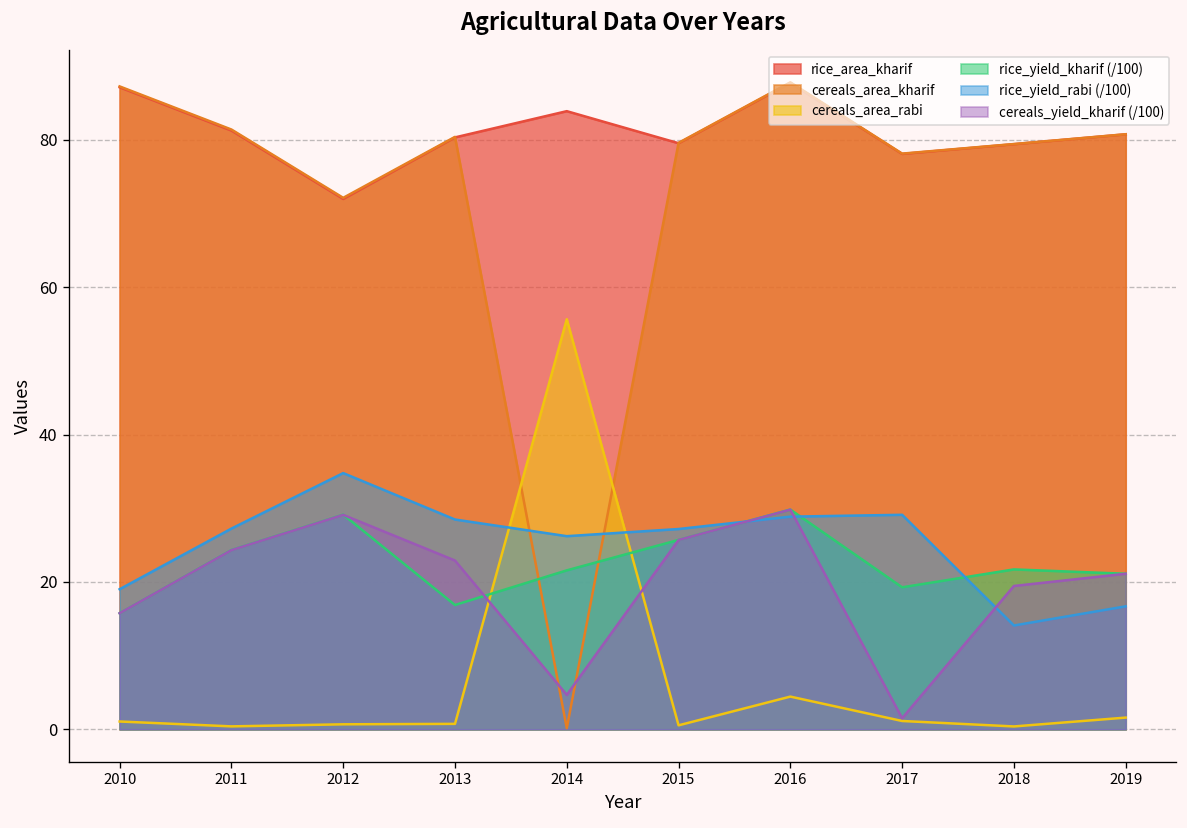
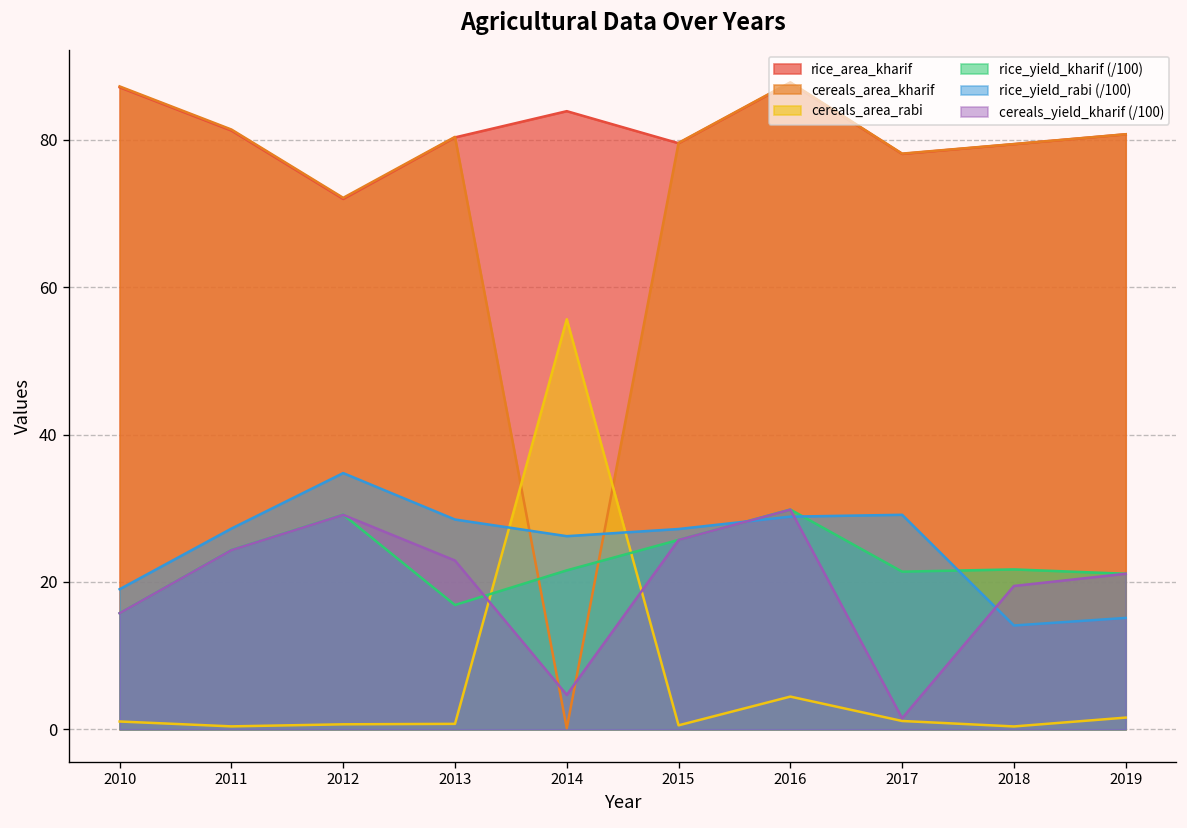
  {
    "cereals_area_rabi": {
      "2010": 1,
      "2011": 0,
      "2012": 1,
      "2013": 1,
      "2014": 56,
      "2015": 1,
      "2016": 4,
      "2018": 0,
      "2019": 2
    },
    "rice_yield_kharif (/100)": {
      "2013": 17,
      "2014": 22,
-     "2017": 19,
+     "2017": 21,
      "2018": 22
    },
    "rice_yield_rabi (/100)": {
      "2010": 19,
      "2011": 27,
      "2012": 35,
      "2013": 28,
      "2014": 26,
      "2015": 27,
      "2016": 29,
      "2017": 29,
      "2018": 14,
-     "2019": 17
+     "2019": 15
    },
    "cereals_yield_kharif (/100)": {
      "2013": 23,
      "2014": 5,
      "2018": 19
    }
  }
